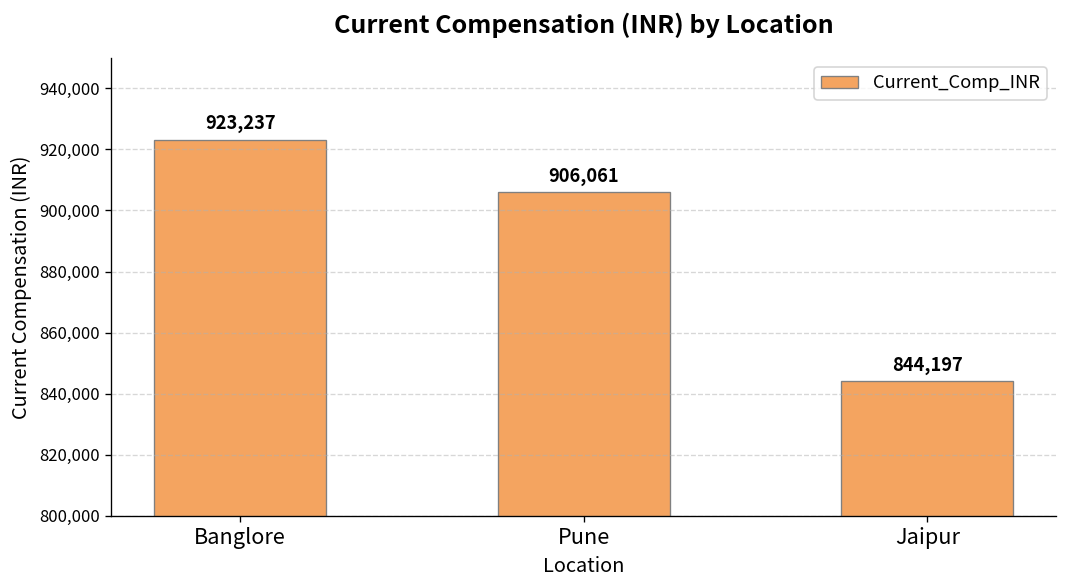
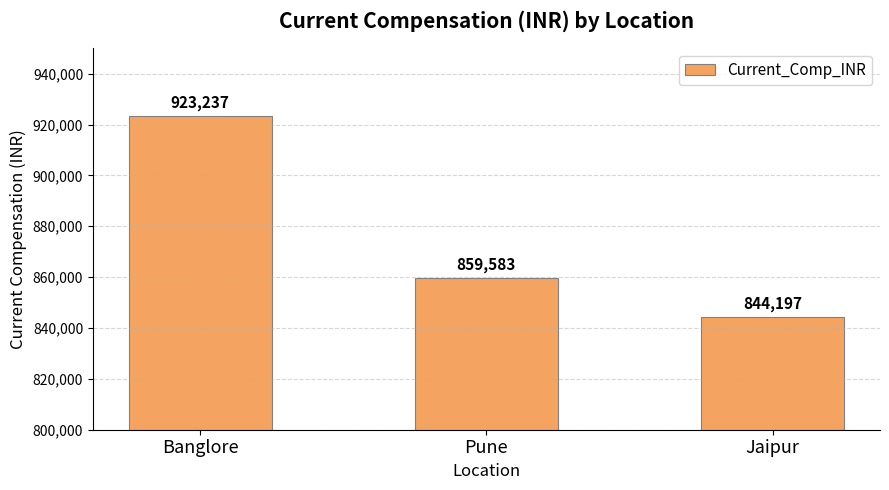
  {
    "Banglore": "923,237",
-   "Pune": "906,061",
+   "Pune": "859,583",
    "Jaipur": "844,197"
  }
